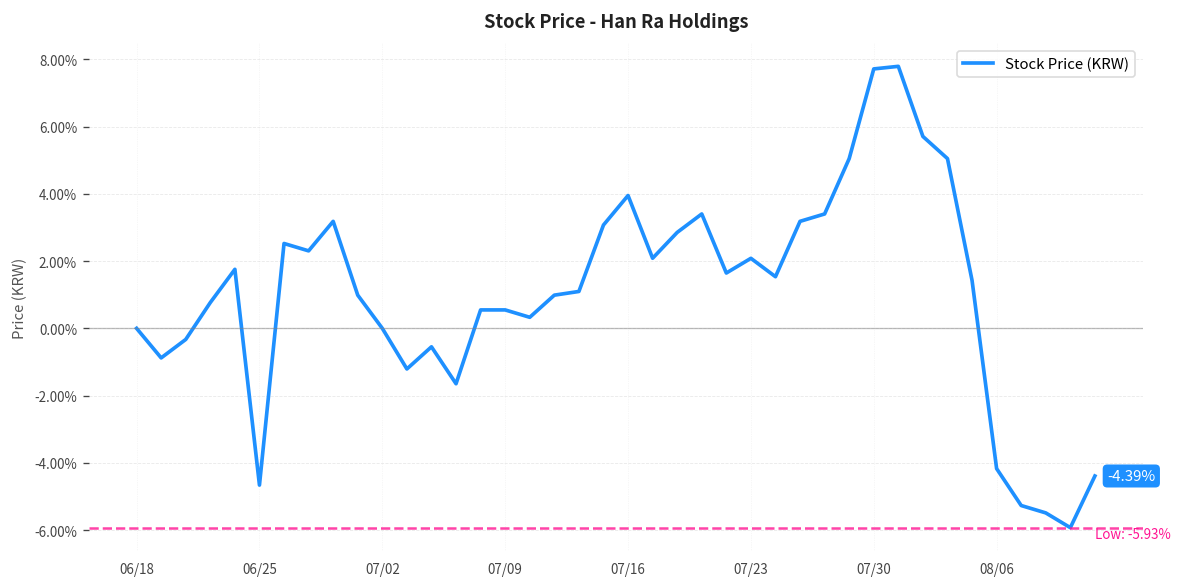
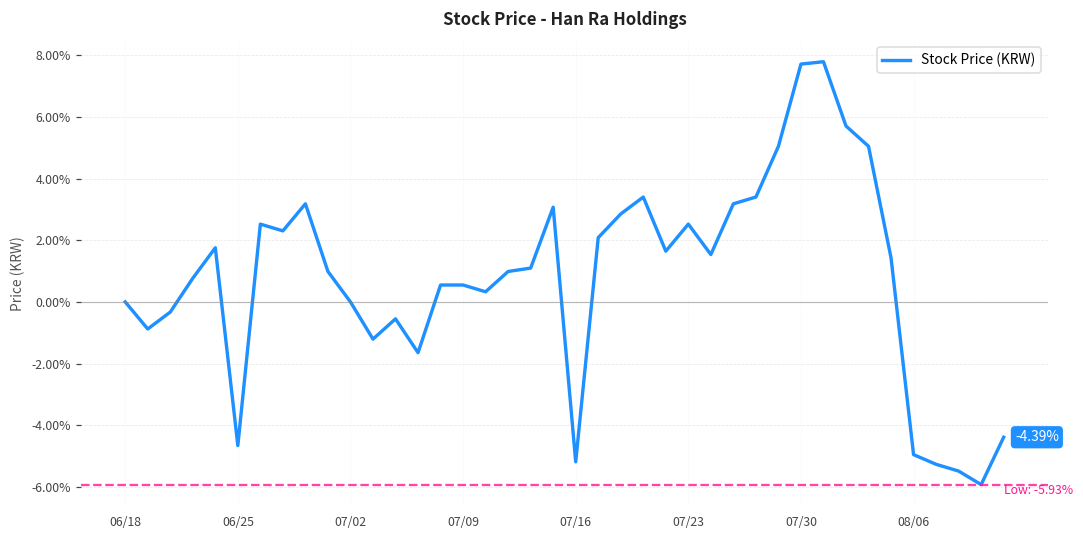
  {
    "06/18": "0.0%",
    "06/25": "-4.7%",
    "07/02": "0.0%",
    "07/09": "0.5%",
-   "07/16": "4.0%",
-   "07/23": "2.1%",
+   "07/16": "-5.2%",
+   "07/23": "2.5%",
    "07/30": "7.7%",
-   "08/06": "-4.2%"
+   "08/06": "-5.0%"
  }
